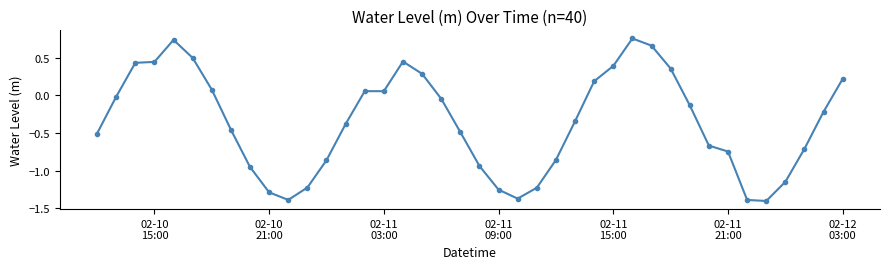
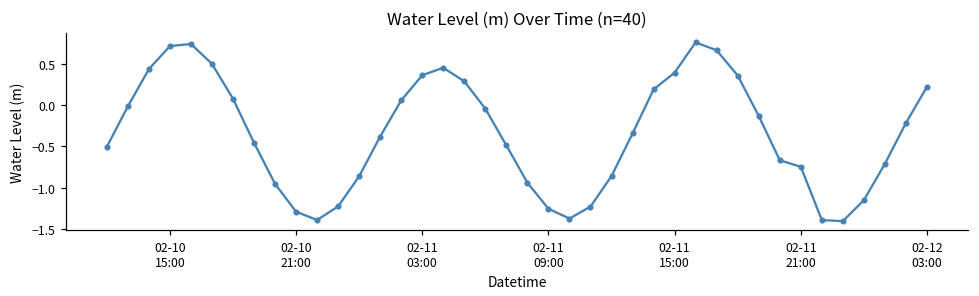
  {
-   "02-10 15:00": 0.4,
+   "02-10 15:00": 0.7,
    "02-10 21:00": -1.3,
-   "02-11 03:00": 0.1,
+   "02-11 03:00": 0.4,
    "02-11 09:00": -1.3,
    "02-11 15:00": 0.4,
    "02-11 21:00": -0.7,
    "02-12 03:00": 0.2
  }
